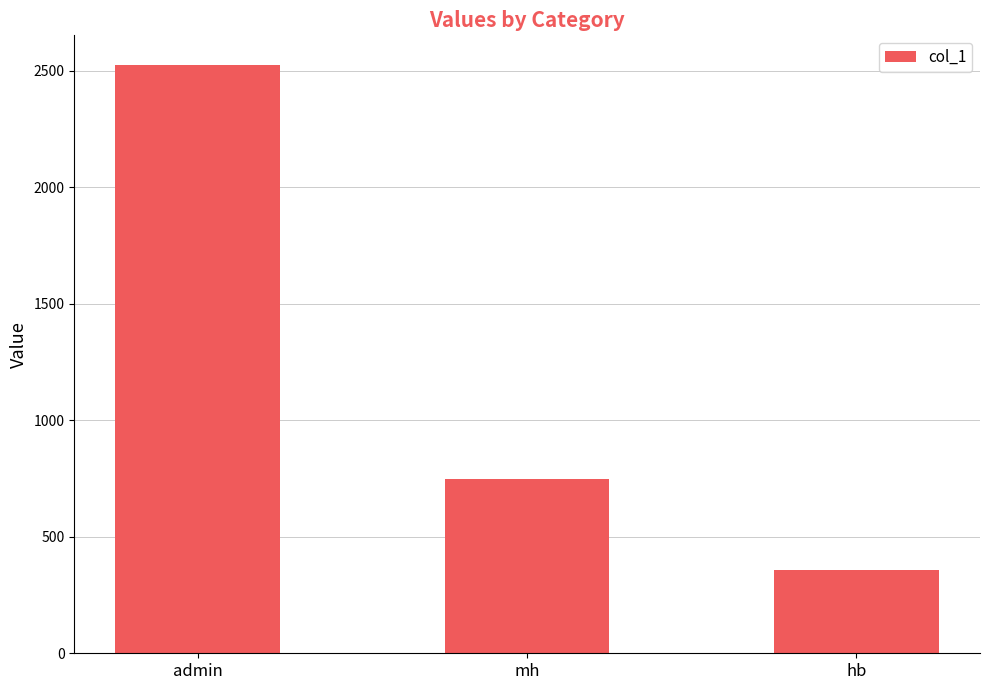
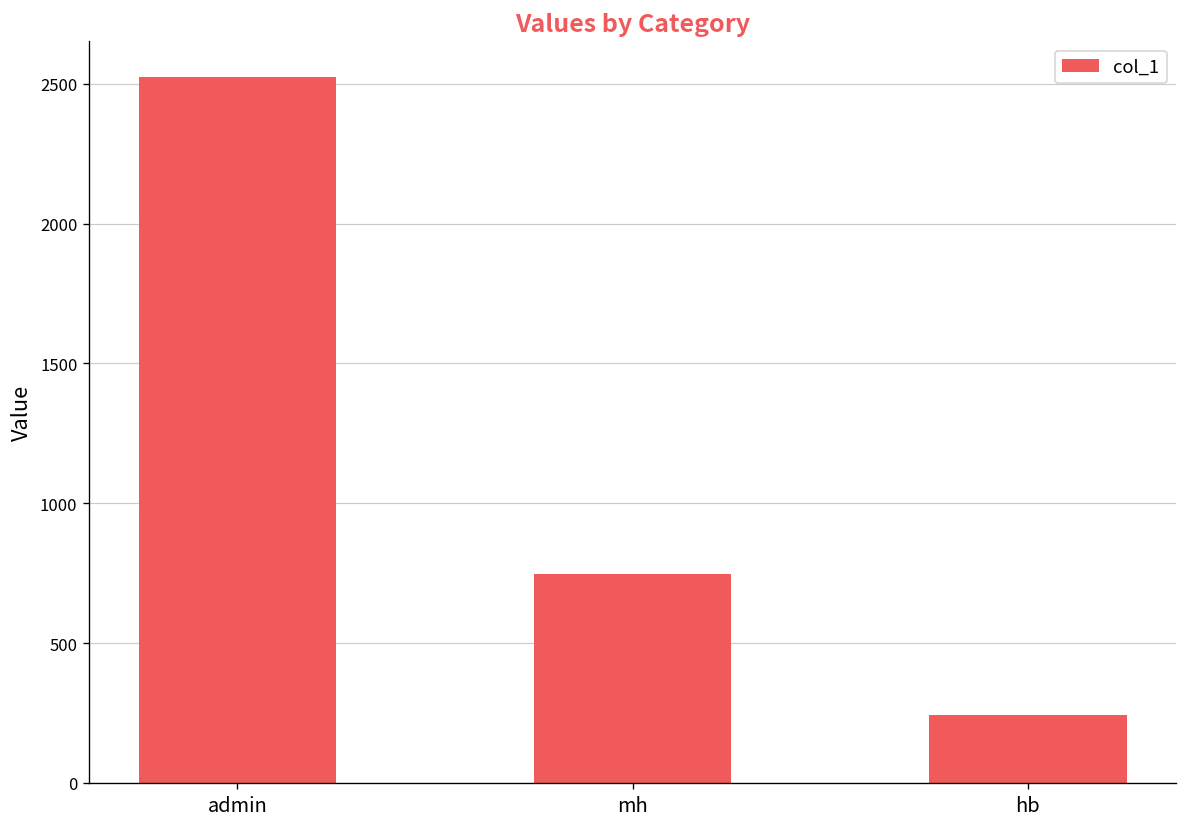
  {
    "admin": 2530,
    "mh": 750,
-   "hb": 360
+   "hb": 240
  }
